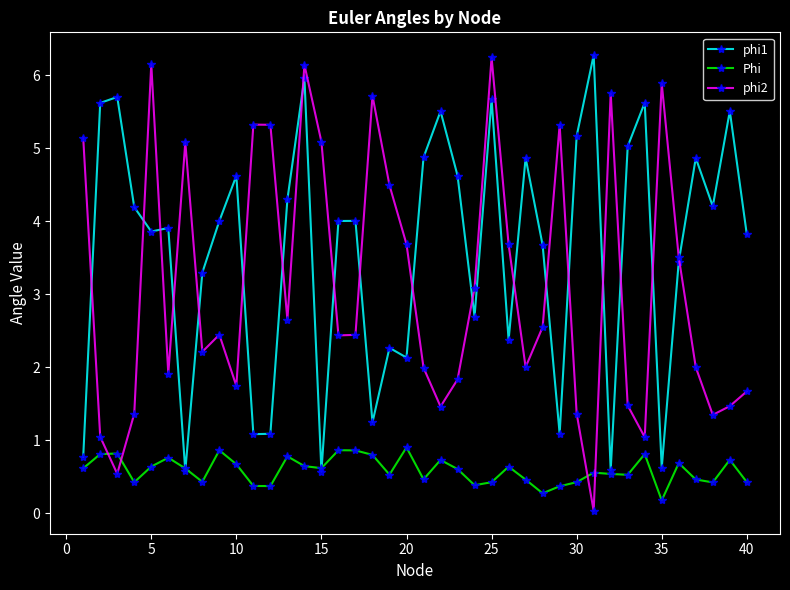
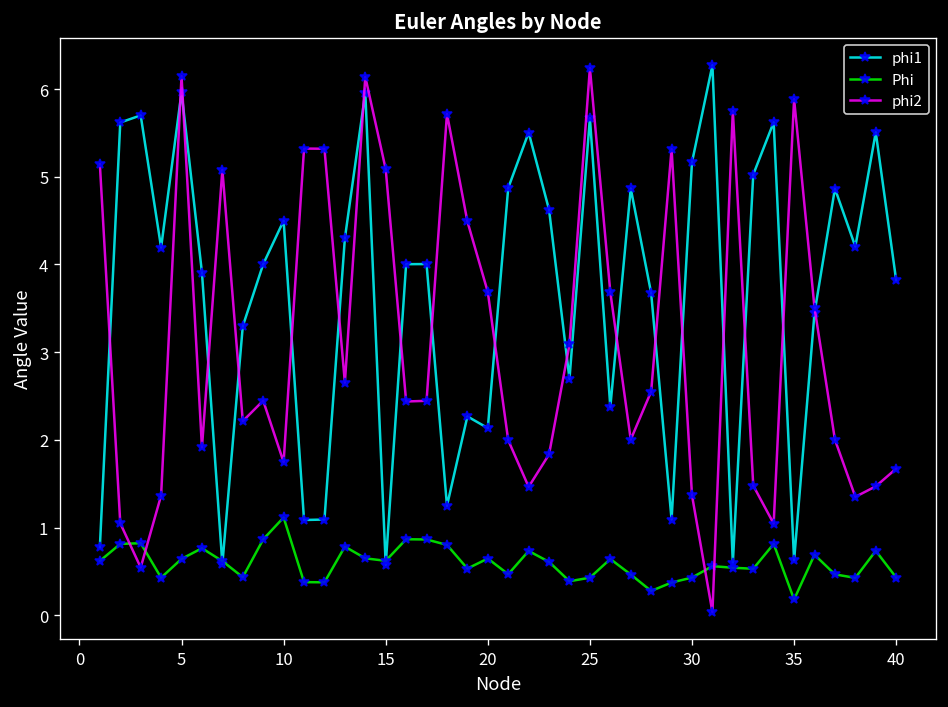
  {
    "phi1": {
-     "5": 3.9,
-     "10": 4.6,
+     "5": 6.0,
+     "10": 4.5,
      "15": 0.6,
      "20": 2.1,
      "25": 5.7,
      "30": 5.2,
      "35": 0.6,
      "40": 3.8
    },
    "Phi": {
      "5": 0.6,
-     "10": 0.7,
+     "10": 1.1,
      "15": 0.6,
-     "20": 0.9,
+     "20": 0.6,
      "25": 0.4,
      "30": 0.4,
      "35": 0.2,
      "40": 0.4
    },
    "phi2": {
      "5": 6.1,
      "10": 1.7,
      "15": 5.1,
      "20": 3.7,
      "25": 6.2,
      "30": 1.4,
      "35": 5.9,
      "40": 1.7
    }
  }
